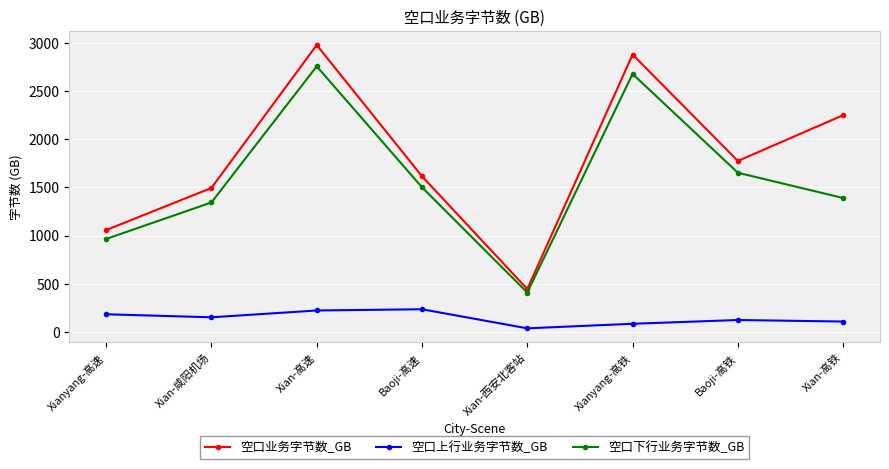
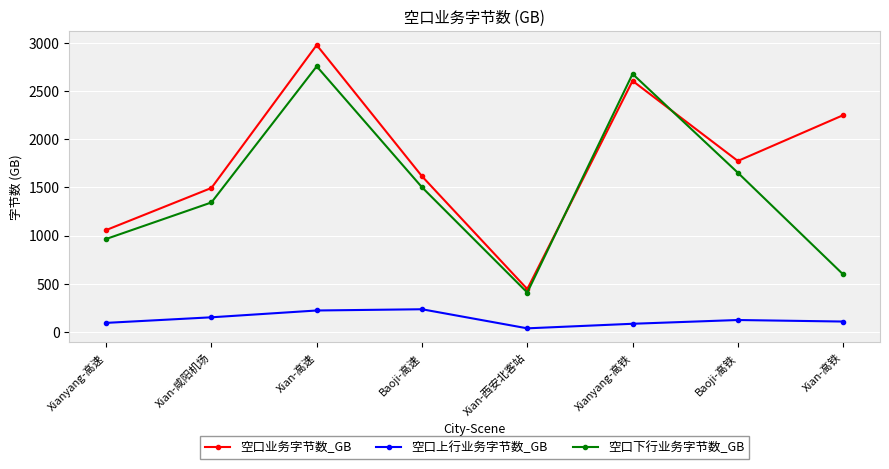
  {
    "空口业务字节数_GB": {
      "Xianyang-高速": 1100,
      "Xian-咸阳机场": 1500,
      "Xian-高速": 3000,
      "Baoji-高速": 1600,
      "Xian-西安北客站": 400,
-     "Xianyang-高铁": 2900,
+     "Xianyang-高铁": 2600,
      "Baoji-高铁": 1800,
      "Xian-高铁": 2300
    },
    "空口上行业务字节数_GB": {
-     "Xianyang-高速": 200,
+     "Xianyang-高速": 100,
      "Xian-咸阳机场": 200,
      "Xian-高速": 200,
      "Baoji-高速": 200,
      "Xian-西安北客站": 0,
      "Xianyang-高铁": 100,
      "Baoji-高铁": 100,
      "Xian-高铁": 100
    },
    "空口下行业务字节数_GB": {
      "Xianyang-高速": 1000,
      "Xian-咸阳机场": 1300,
      "Xian-高速": 2800,
      "Baoji-高速": 1500,
      "Xian-西安北客站": 400,
      "Xianyang-高铁": 2700,
      "Baoji-高铁": 1700,
-     "Xian-高铁": 1400
+     "Xian-高铁": 600
    }
  }
